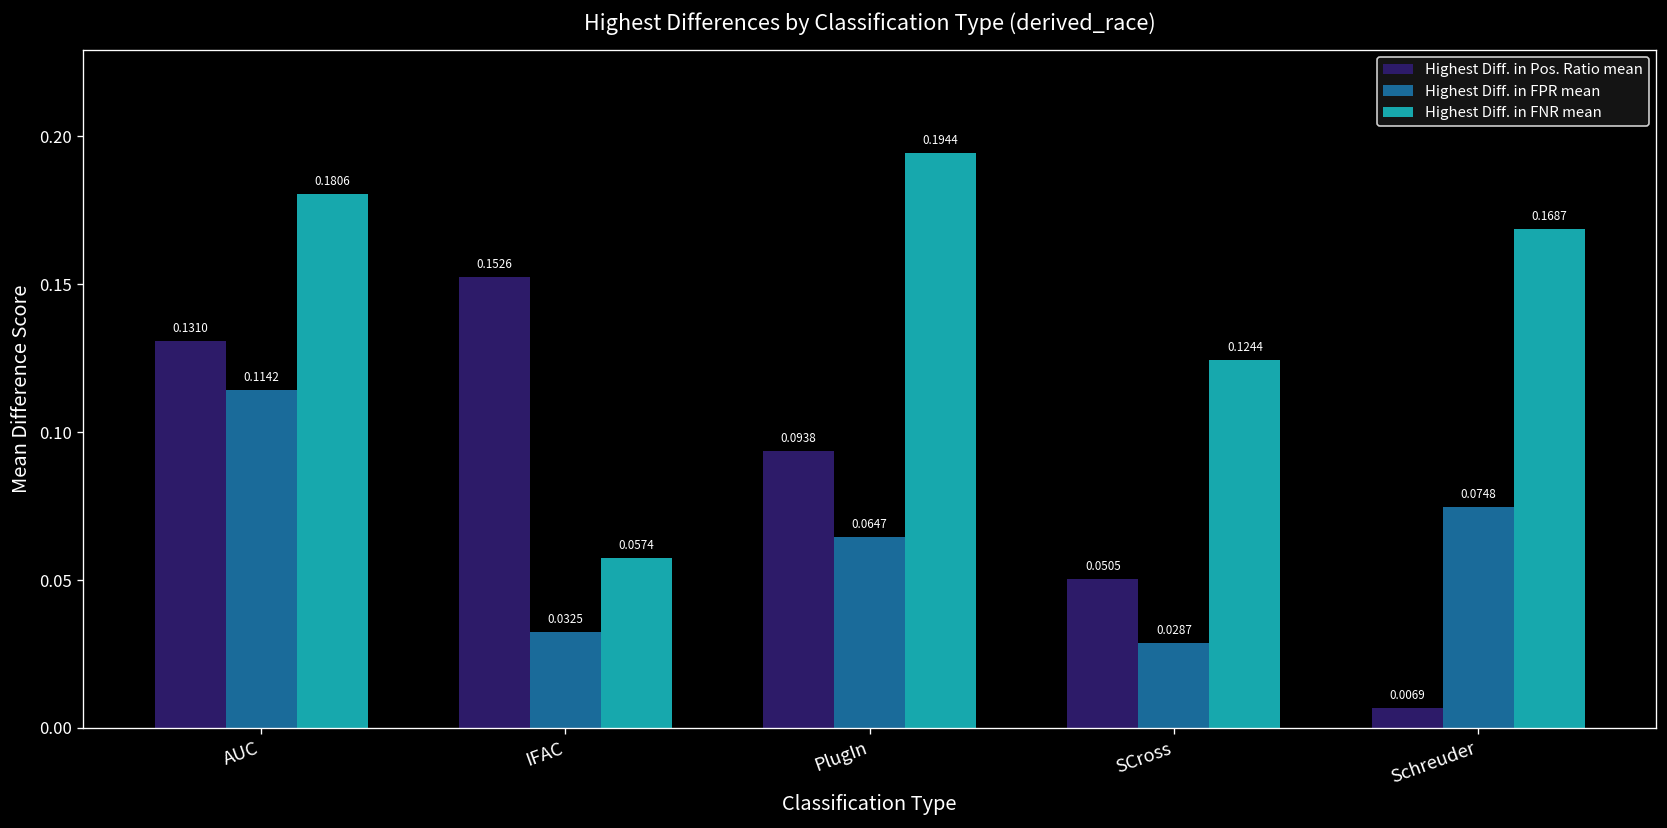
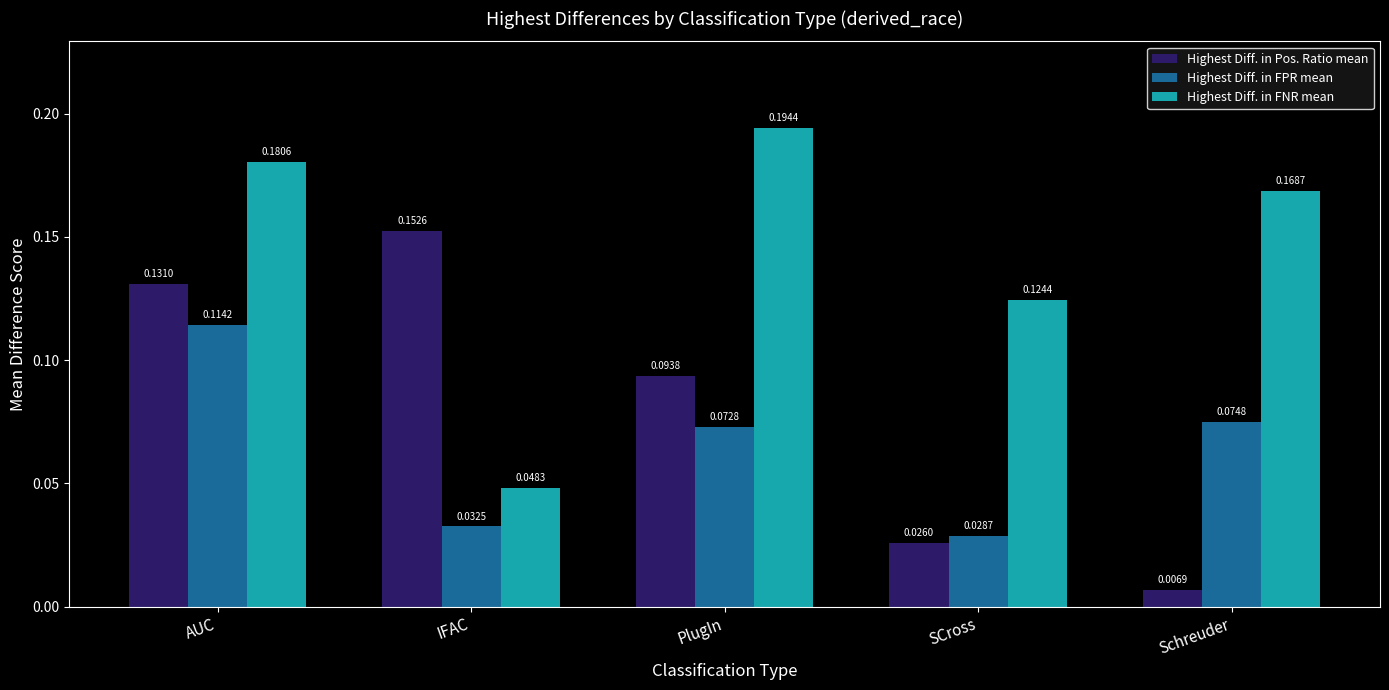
  {
    "Highest Diff. in Pos. Ratio mean": {
      "AUC": 0.1310,
      "IFAC": 0.1526,
      "PlugIn": 0.0938,
-     "SCross": 0.0505,
+     "SCross": 0.0260,
      "Schreuder": 0.0069
    },
    "Highest Diff. in FPR mean": {
      "AUC": 0.1142,
      "IFAC": 0.0325,
-     "PlugIn": 0.0647,
+     "PlugIn": 0.0728,
      "SCross": 0.0287,
      "Schreuder": 0.0748
    },
    "Highest Diff. in FNR mean": {
      "AUC": 0.1806,
-     "IFAC": 0.0574,
+     "IFAC": 0.0483,
      "PlugIn": 0.1944,
      "SCross": 0.1244,
      "Schreuder": 0.1687
    }
  }
